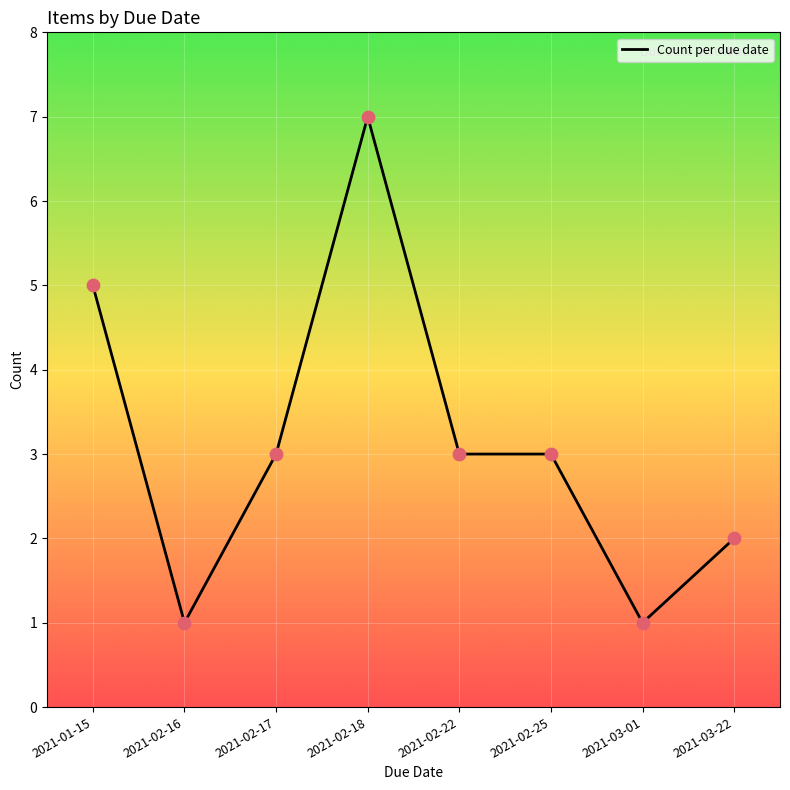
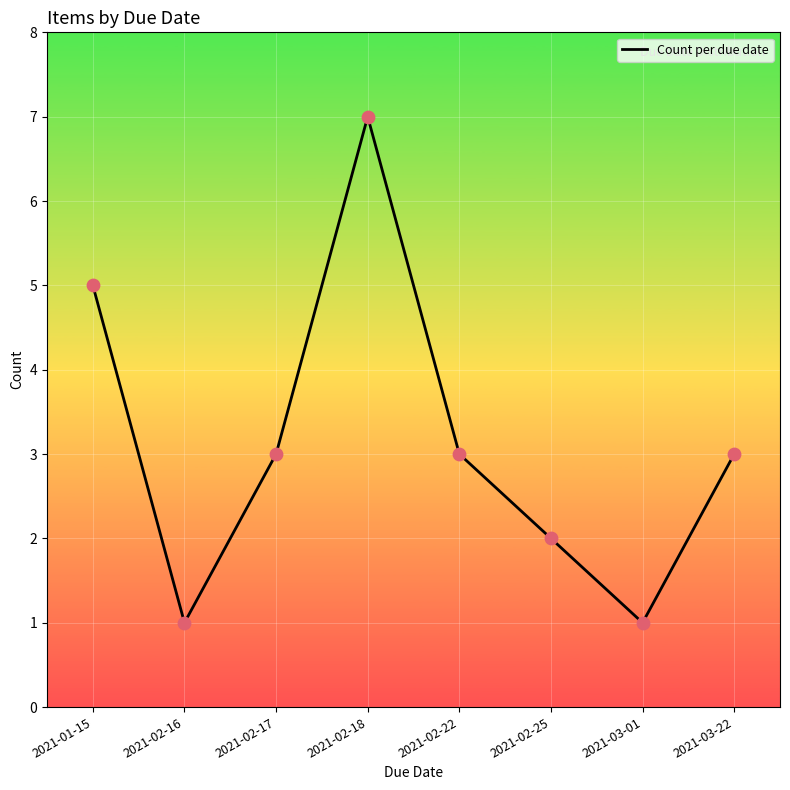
  {
    "2021-01-15": 5,
    "2021-02-16": 1,
    "2021-02-17": 3,
    "2021-02-18": 7,
    "2021-02-22": 3,
-   "2021-02-25": 3,
+   "2021-02-25": 2,
    "2021-03-01": 1,
-   "2021-03-22": 2
+   "2021-03-22": 3
  }
